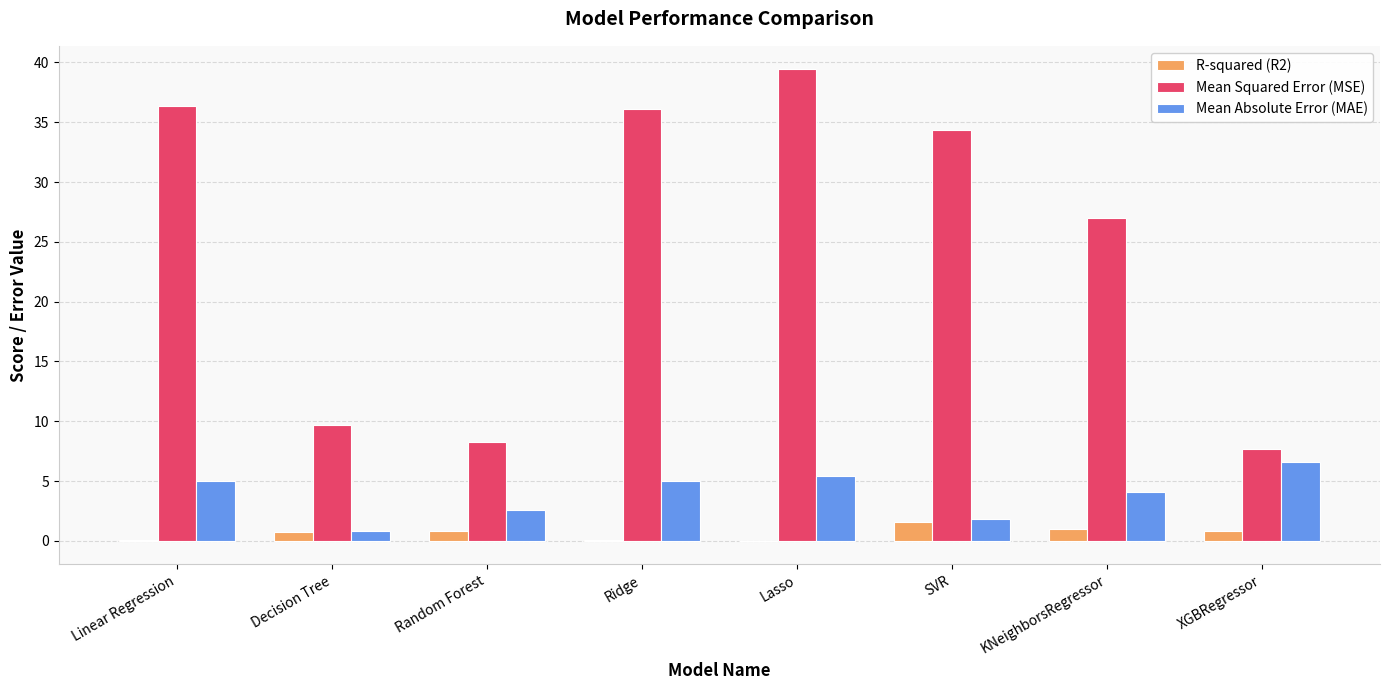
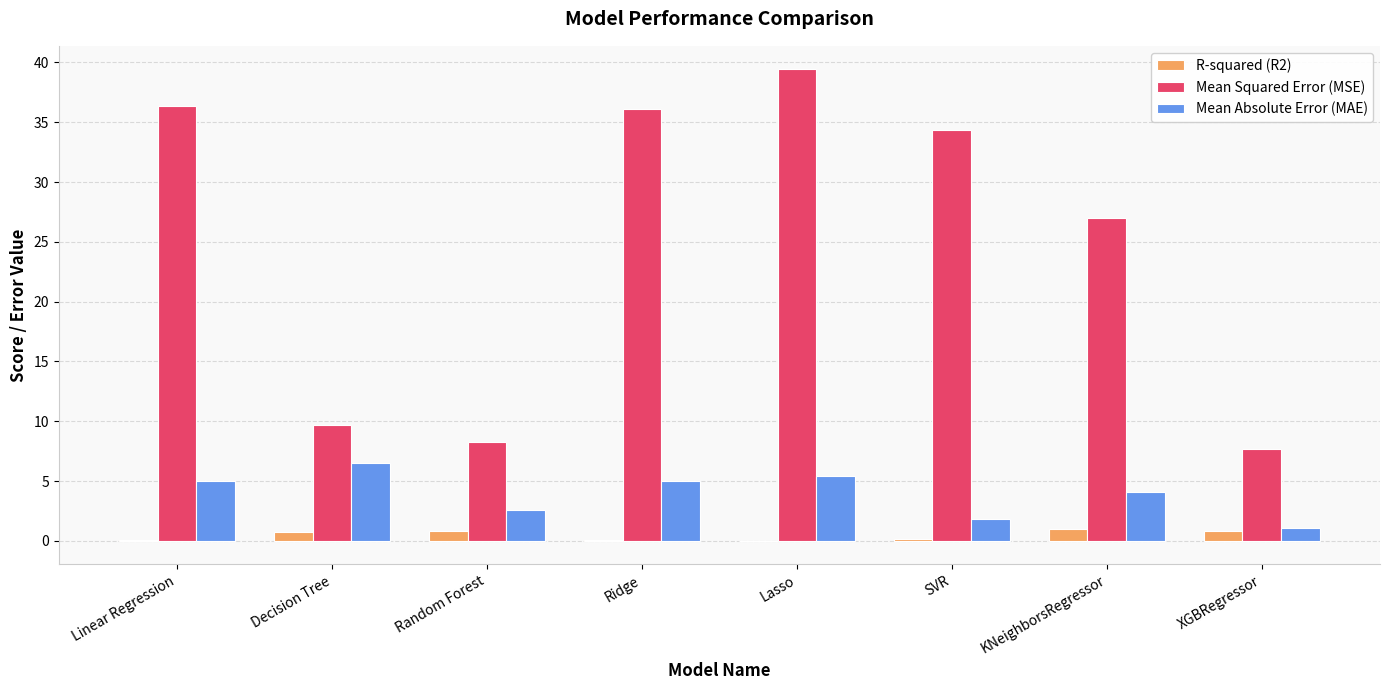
  {
    "R-squared (R2)": {
      "Decision Tree": 0.8,
      "Random Forest": 0.8,
-     "SVR": 1.6,
+     "SVR": 0.1,
      "KNeighborsRegressor": 1.0,
      "XGBRegressor": 0.8
    },
    "Mean Squared Error (MSE)": {
      "Linear Regression": 36.3,
      "Decision Tree": 9.7,
      "Random Forest": 8.3,
      "Ridge": 36.1,
      "Lasso": 39.4,
      "SVR": 34.4,
      "KNeighborsRegressor": 27.0,
      "XGBRegressor": 7.7
    },
    "Mean Absolute Error (MAE)": {
      "Linear Regression": 5.0,
-     "Decision Tree": 0.8,
+     "Decision Tree": 6.5,
      "Random Forest": 2.6,
      "Ridge": 5.0,
      "Lasso": 5.4,
      "SVR": 1.9,
      "KNeighborsRegressor": 4.1,
-     "XGBRegressor": 6.6
+     "XGBRegressor": 1.1
    }
  }
